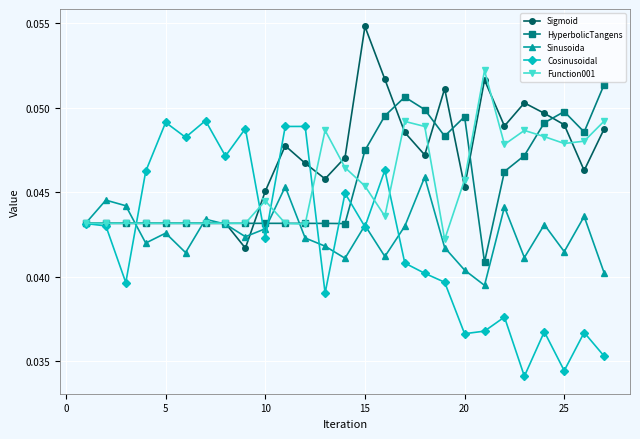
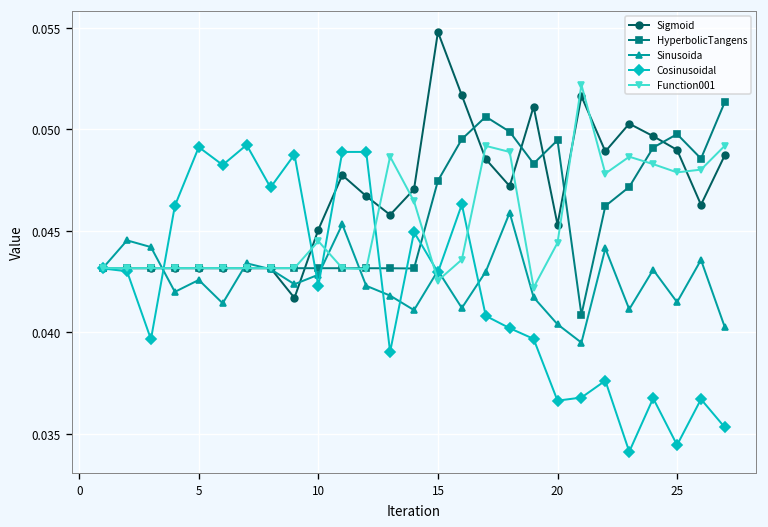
  {
    "Function001": {
      "10": 0.0445,
-     "15": 0.0454,
-     "20": 0.0457,
+     "15": 0.0425,
+     "20": 0.0444,
      "25": 0.0479
    }
  }
